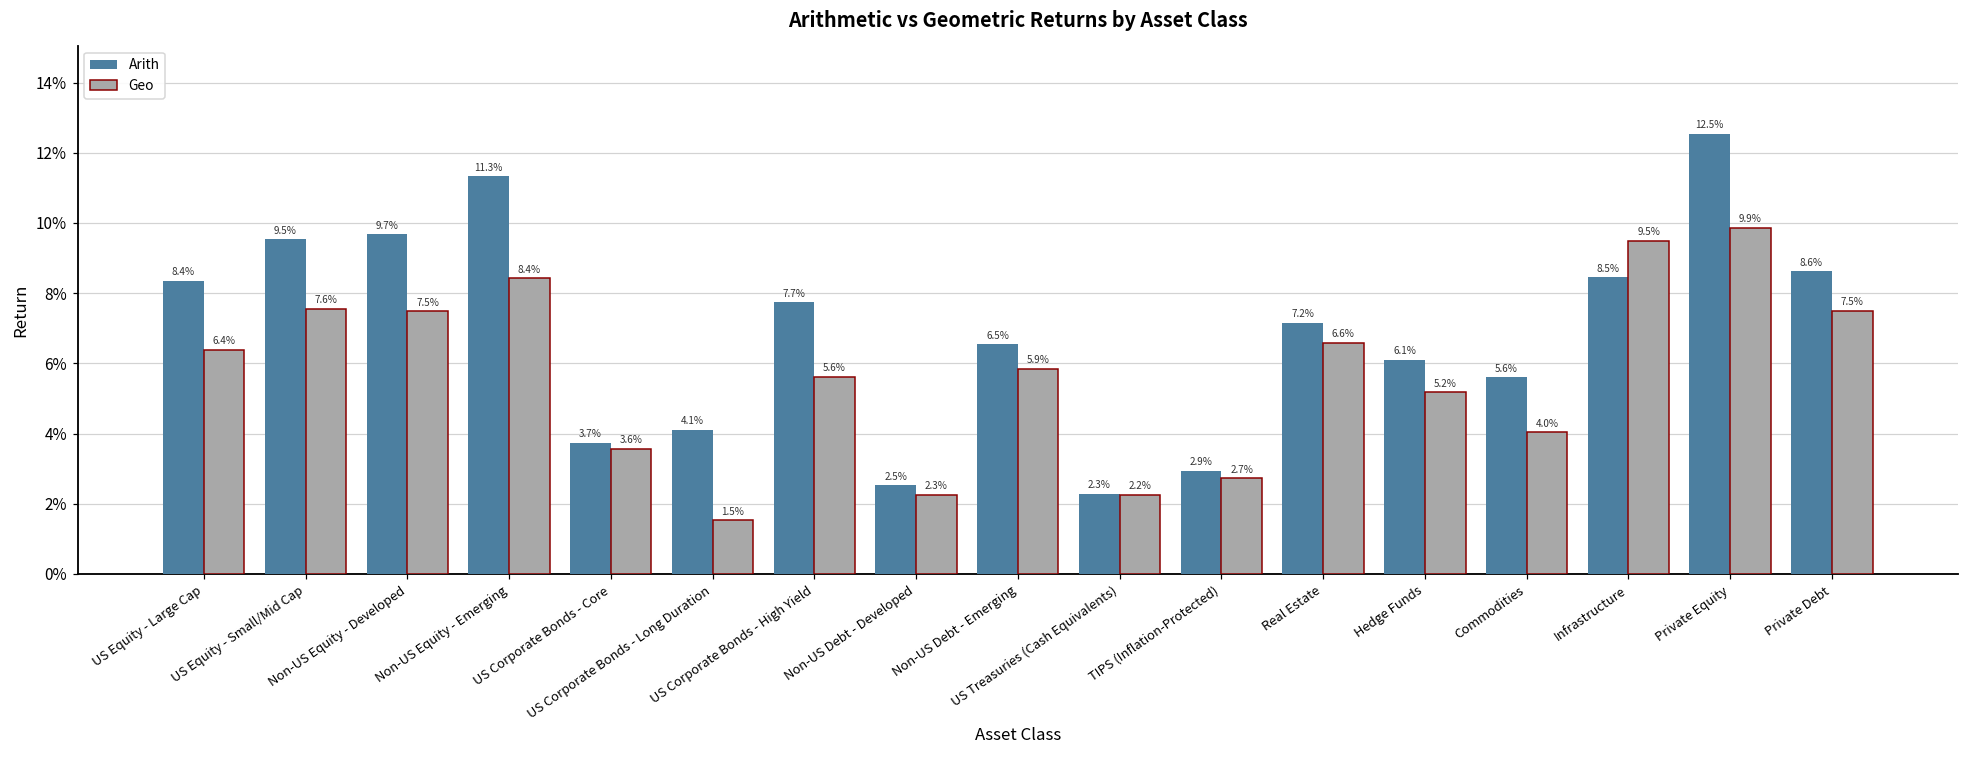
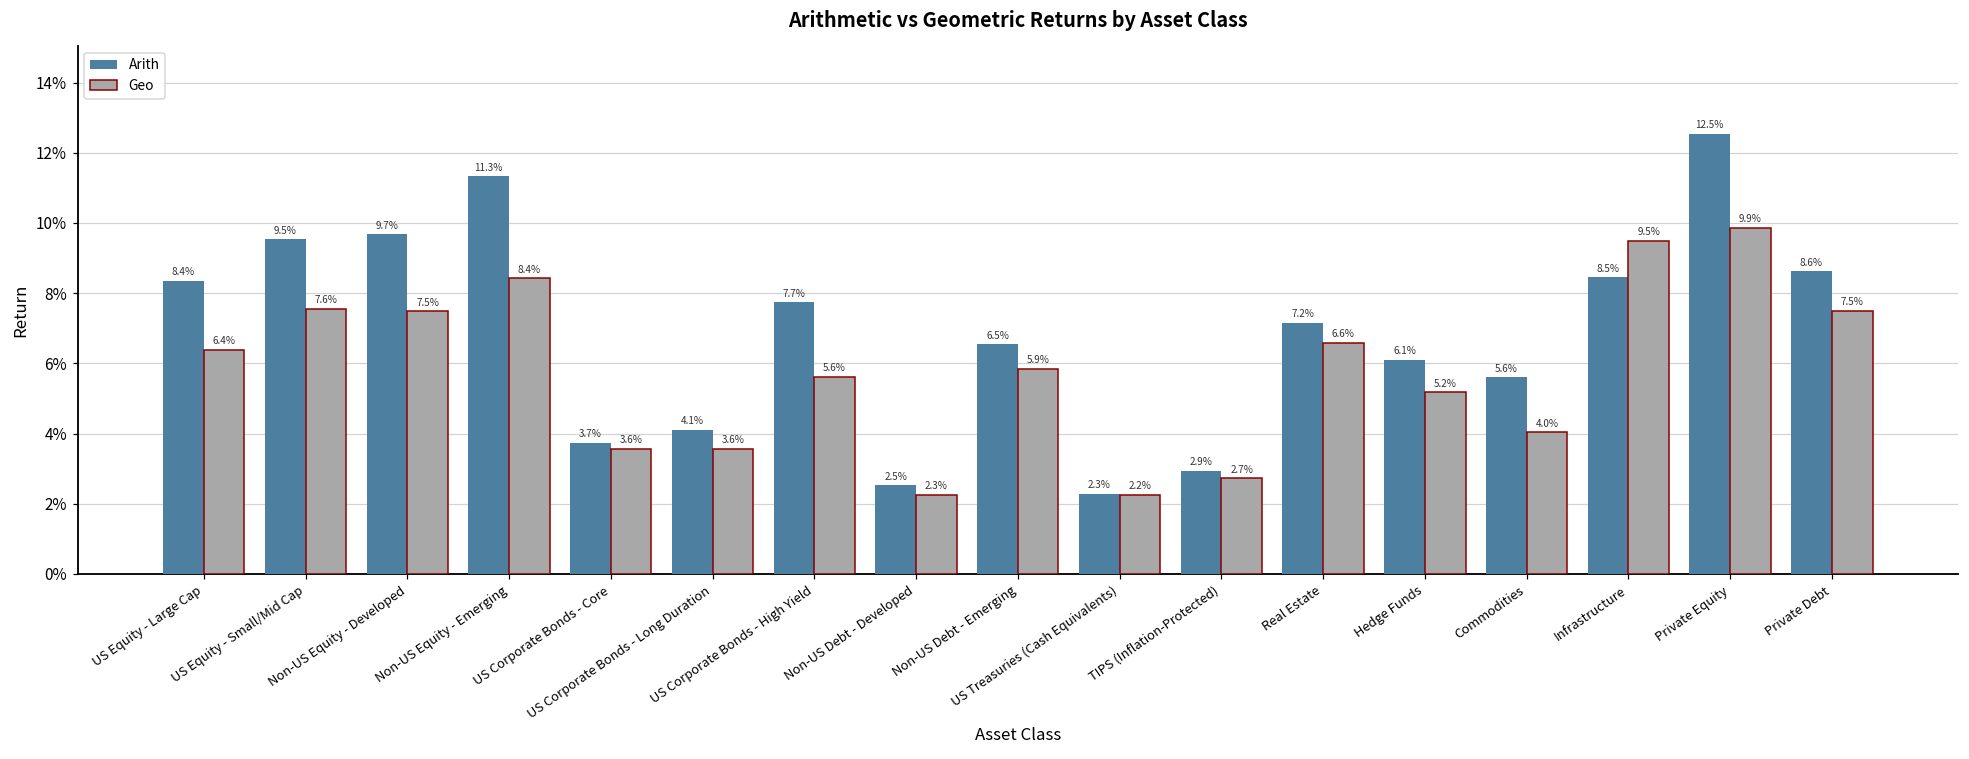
  {
    "Arith": {
      "US Equity - Large Cap": "8.4%",
      "US Equity - Small/Mid Cap": "9.5%",
      "Non-US Equity - Developed": "9.7%",
      "Non-US Equity - Emerging": "11.3%",
      "US Corporate Bonds - Core": "3.7%",
      "US Corporate Bonds - Long Duration": "4.1%",
      "US Corporate Bonds - High Yield": "7.7%",
      "Non-US Debt - Developed": "2.5%",
      "Non-US Debt - Emerging": "6.5%",
      "US Treasuries (Cash Equivalents)": "2.3%",
      "TIPS (Inflation-Protected)": "2.9%",
      "Real Estate": "7.2%",
      "Hedge Funds": "6.1%",
      "Commodities": "5.6%",
      "Infrastructure": "8.5%",
      "Private Equity": "12.5%",
      "Private Debt": "8.6%"
    },
    "Geo": {
      "US Equity - Large Cap": "6.4%",
      "US Equity - Small/Mid Cap": "7.6%",
      "Non-US Equity - Developed": "7.5%",
      "Non-US Equity - Emerging": "8.4%",
      "US Corporate Bonds - Core": "3.6%",
-     "US Corporate Bonds - Long Duration": "1.5%",
+     "US Corporate Bonds - Long Duration": "3.6%",
      "US Corporate Bonds - High Yield": "5.6%",
      "Non-US Debt - Developed": "2.3%",
      "Non-US Debt - Emerging": "5.9%",
      "US Treasuries (Cash Equivalents)": "2.2%",
      "TIPS (Inflation-Protected)": "2.7%",
      "Real Estate": "6.6%",
      "Hedge Funds": "5.2%",
      "Commodities": "4.0%",
      "Infrastructure": "9.5%",
      "Private Equity": "9.9%",
      "Private Debt": "7.5%"
    }
  }
